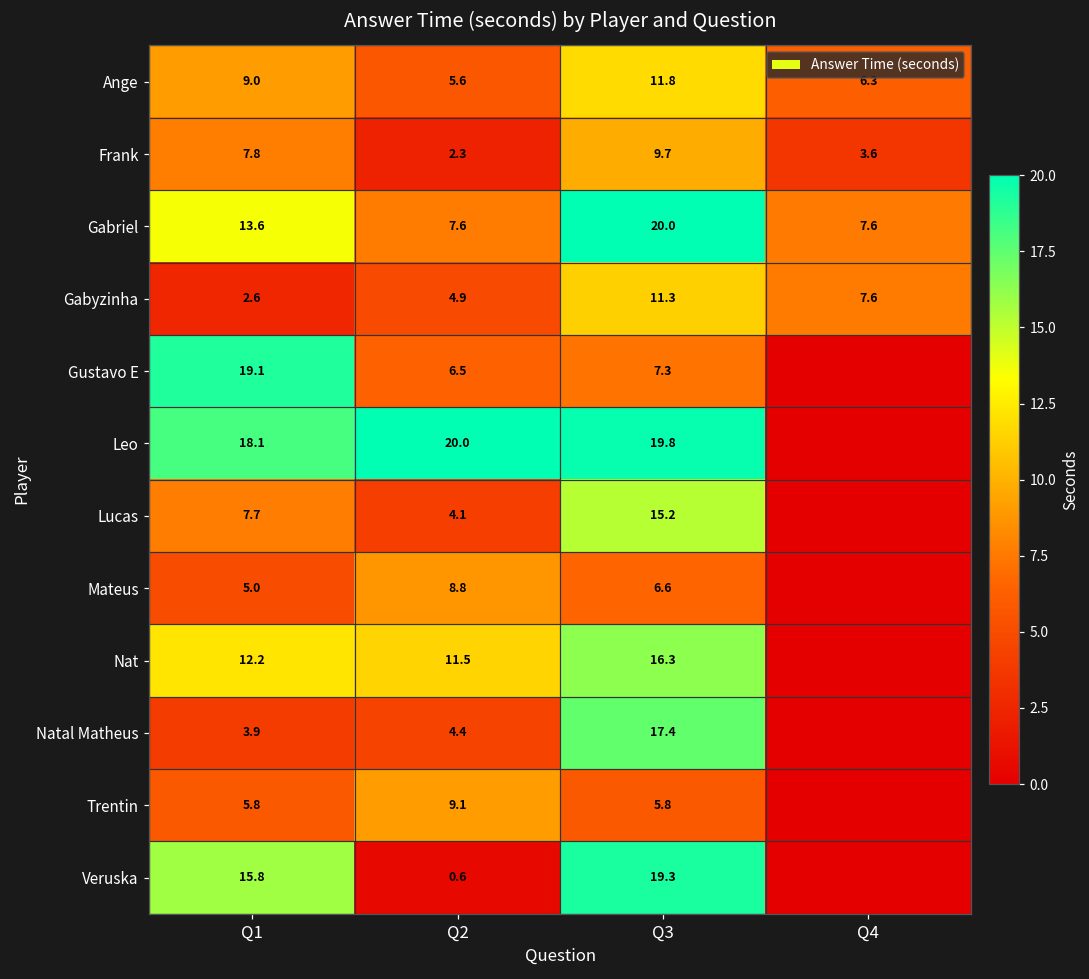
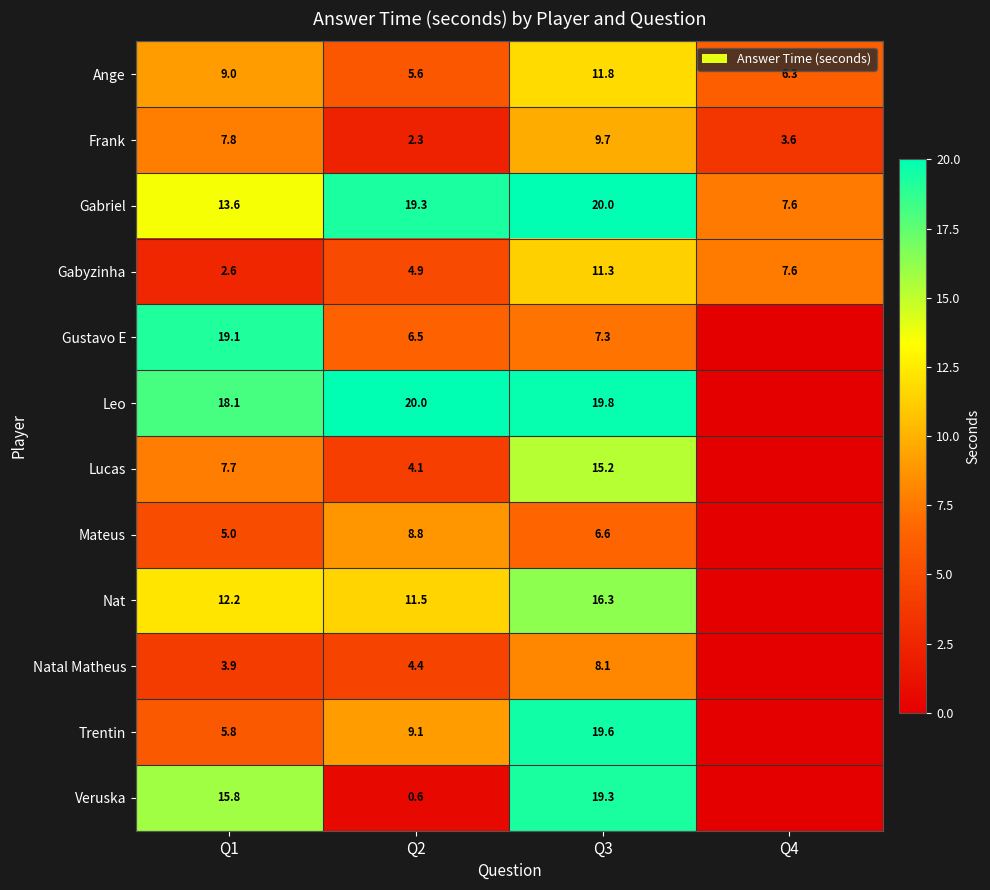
  {
    "Ange": {
      "Q1": 9.0,
      "Q2": 5.6,
      "Q3": 11.8
    },
    "Frank": {
      "Q1": 7.8,
      "Q2": 2.3,
      "Q3": 9.7,
      "Q4": 3.6
    },
    "Gabriel": {
      "Q1": 13.6,
-     "Q2": 7.6,
+     "Q2": 19.3,
      "Q3": 20.0,
      "Q4": 7.6
    },
    "Gabyzinha": {
      "Q1": 2.6,
      "Q2": 4.9,
      "Q3": 11.3,
      "Q4": 7.6
    },
    "Gustavo E": {
      "Q1": 19.1,
      "Q2": 6.5,
      "Q3": 7.3
    },
    "Leo": {
      "Q1": 18.1,
      "Q2": 20.0,
      "Q3": 19.8
    },
    "Lucas": {
      "Q1": 7.7,
      "Q2": 4.1,
      "Q3": 15.2
    },
    "Mateus": {
      "Q1": 5.0,
      "Q2": 8.8,
      "Q3": 6.6
    },
    "Nat": {
      "Q1": 12.2,
      "Q2": 11.5,
      "Q3": 16.3
    },
    "Natal Matheus": {
      "Q1": 3.9,
      "Q2": 4.4,
-     "Q3": 17.4
+     "Q3": 8.1
    },
    "Trentin": {
      "Q1": 5.8,
      "Q2": 9.1,
-     "Q3": 5.8
+     "Q3": 19.6
    },
    "Veruska": {
      "Q1": 15.8,
      "Q2": 0.6,
      "Q3": 19.3
    }
  }
